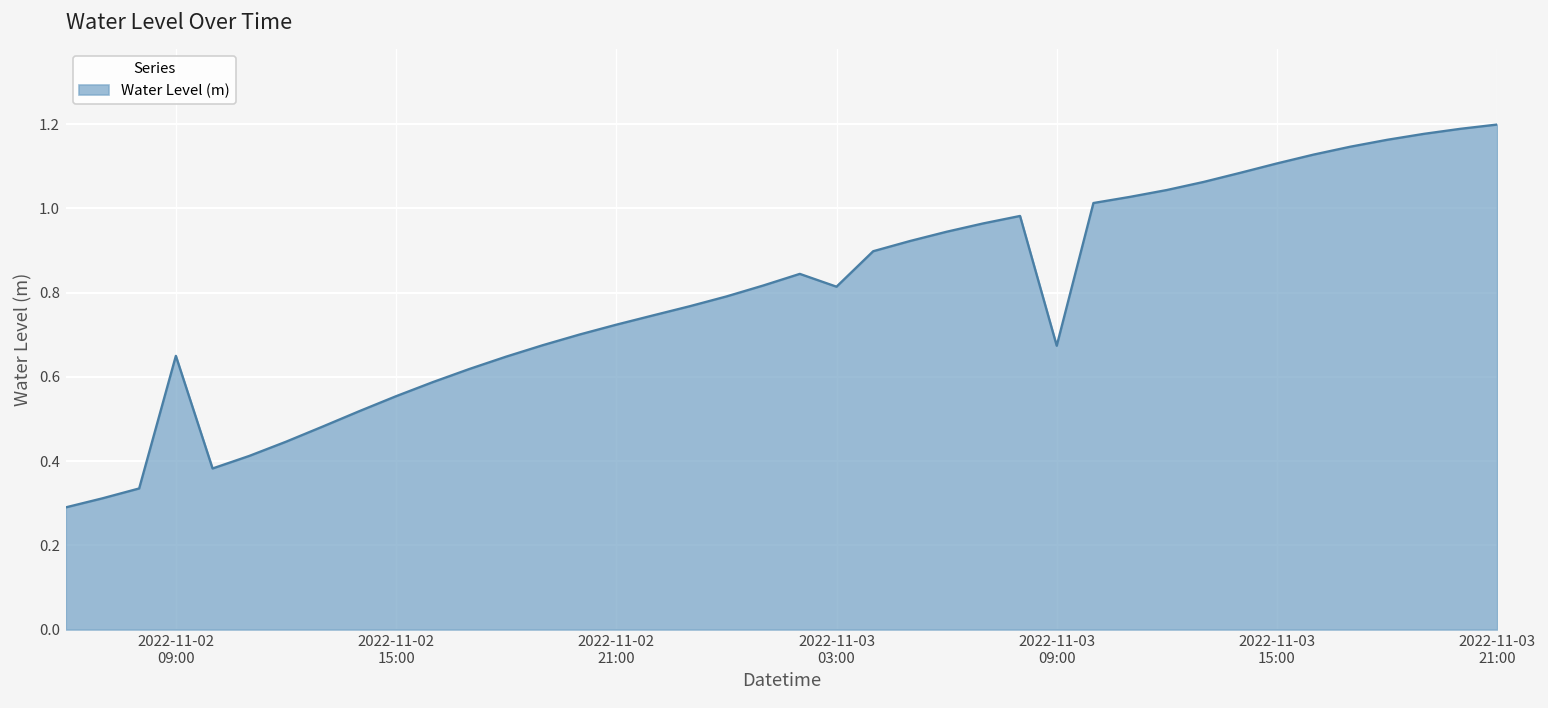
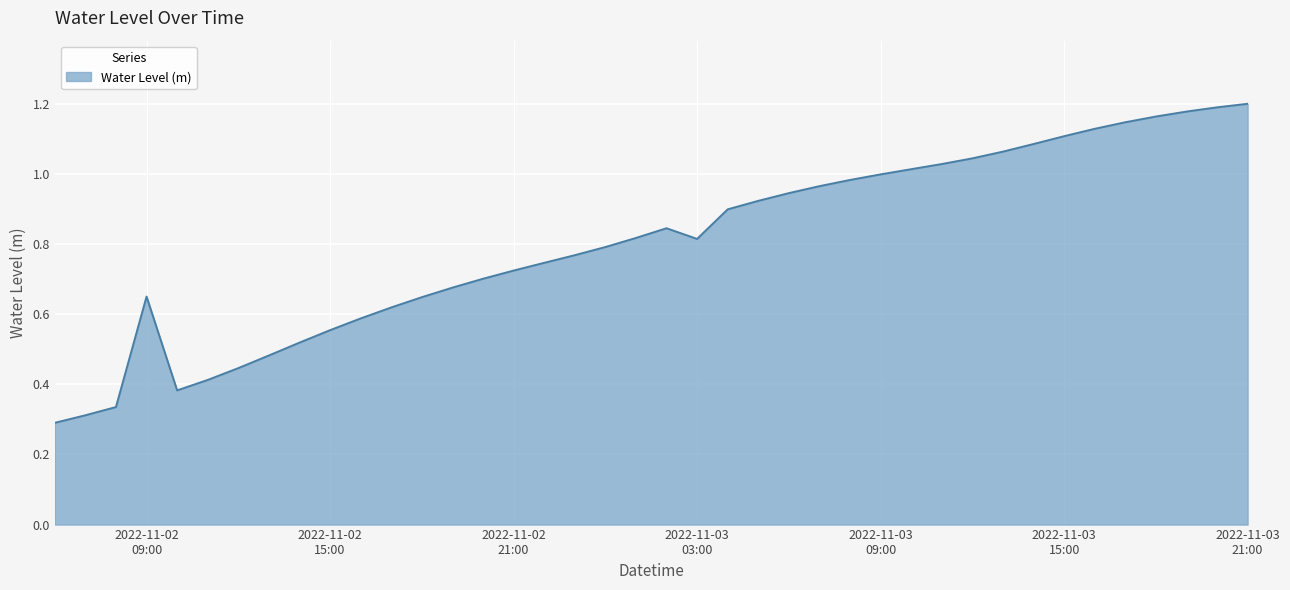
  {
    "2022-11-02 09:00": 0.65,
    "2022-11-02 15:00": 0.55,
    "2022-11-02 21:00": 0.72,
    "2022-11-03 03:00": 0.81,
-   "2022-11-03 09:00": 0.67,
+   "2022-11-03 09:00": 1.00,
    "2022-11-03 15:00": 1.11,
    "2022-11-03 21:00": 1.20
  }
